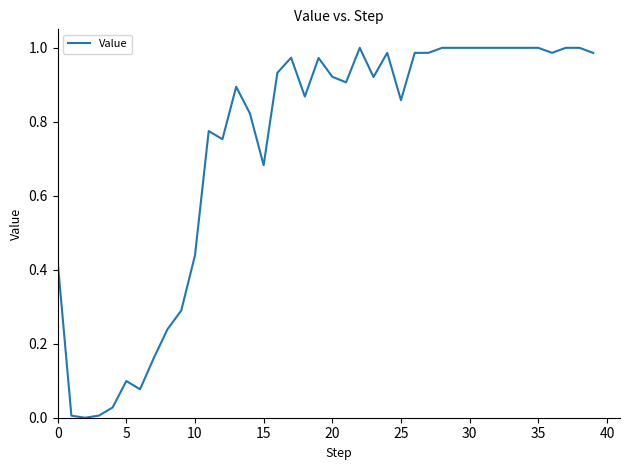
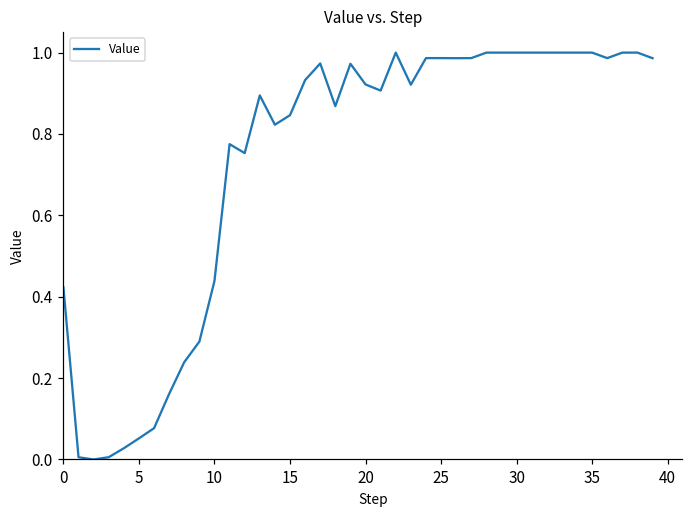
  {
    "0": 0.42,
-   "5": 0.10,
+   "5": 0.05,
    "10": 0.44,
-   "15": 0.68,
+   "15": 0.85,
    "20": 0.92,
-   "25": 0.86,
+   "25": 0.99,
    "30": 1.00,
    "35": 1.00
  }
